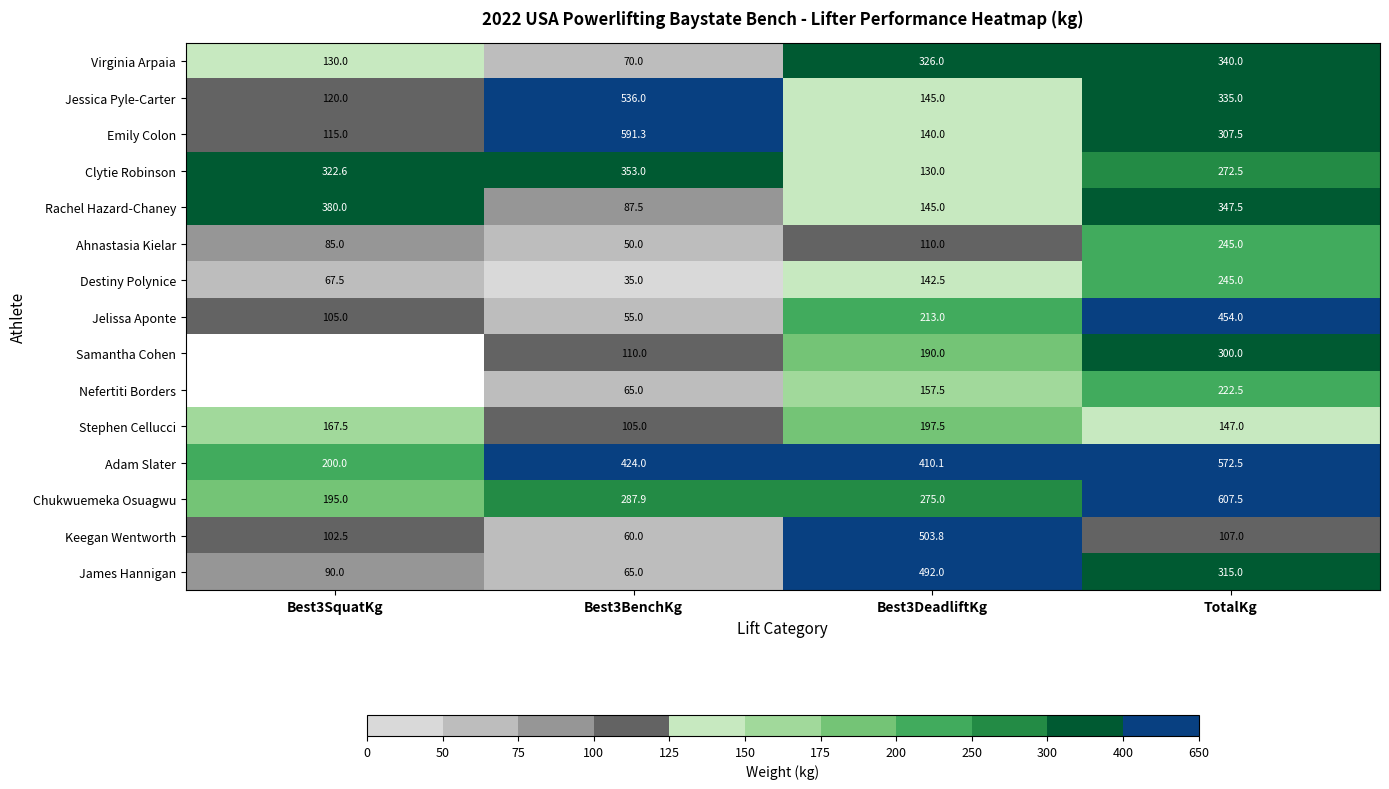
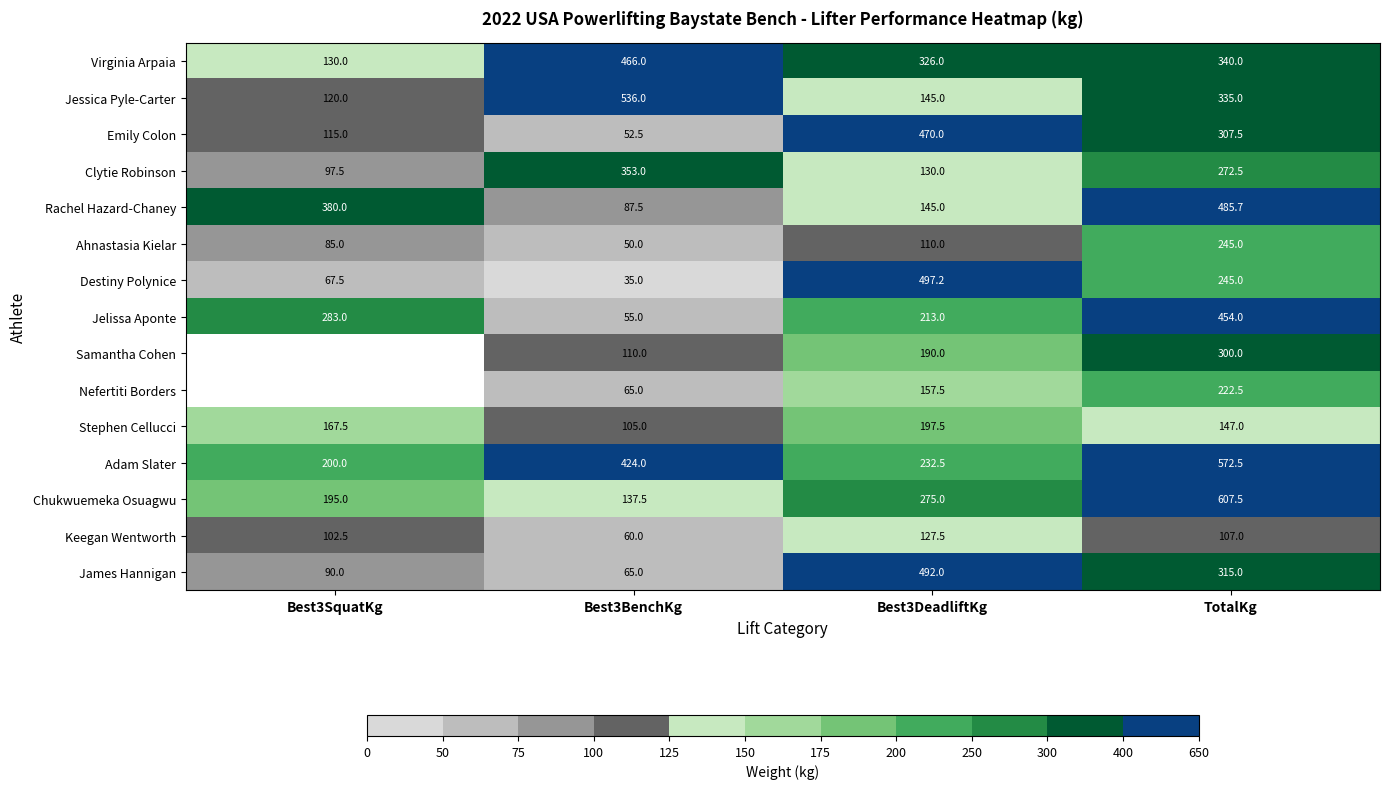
  {
    "Virginia Arpaia": {
      "Best3SquatKg": 130.0,
-     "Best3BenchKg": 70.0,
+     "Best3BenchKg": 466.0,
      "Best3DeadliftKg": 326.0,
      "TotalKg": 340.0
    },
    "Jessica Pyle-Carter": {
      "Best3SquatKg": 120.0,
      "Best3BenchKg": 536.0,
      "Best3DeadliftKg": 145.0,
      "TotalKg": 335.0
    },
    "Emily Colon": {
      "Best3SquatKg": 115.0,
-     "Best3BenchKg": 591.3,
-     "Best3DeadliftKg": 140.0,
+     "Best3BenchKg": 52.5,
+     "Best3DeadliftKg": 470.0,
      "TotalKg": 307.5
    },
    "Clytie Robinson": {
-     "Best3SquatKg": 322.6,
+     "Best3SquatKg": 97.5,
      "Best3BenchKg": 353.0,
      "Best3DeadliftKg": 130.0,
      "TotalKg": 272.5
    },
    "Rachel Hazard-Chaney": {
      "Best3SquatKg": 380.0,
      "Best3BenchKg": 87.5,
      "Best3DeadliftKg": 145.0,
-     "TotalKg": 347.5
+     "TotalKg": 485.7
    },
    "Ahnastasia Kielar": {
      "Best3SquatKg": 85.0,
      "Best3BenchKg": 50.0,
      "Best3DeadliftKg": 110.0,
      "TotalKg": 245.0
    },
    "Destiny Polynice": {
      "Best3SquatKg": 67.5,
      "Best3BenchKg": 35.0,
-     "Best3DeadliftKg": 142.5,
+     "Best3DeadliftKg": 497.2,
      "TotalKg": 245.0
    },
    "Jelissa Aponte": {
-     "Best3SquatKg": 105.0,
+     "Best3SquatKg": 283.0,
      "Best3BenchKg": 55.0,
      "Best3DeadliftKg": 213.0,
      "TotalKg": 454.0
    },
    "Samantha Cohen": {
      "Best3BenchKg": 110.0,
      "Best3DeadliftKg": 190.0,
      "TotalKg": 300.0
    },
    "Nefertiti Borders": {
      "Best3BenchKg": 65.0,
      "Best3DeadliftKg": 157.5,
      "TotalKg": 222.5
    },
    "Stephen Cellucci": {
      "Best3SquatKg": 167.5,
      "Best3BenchKg": 105.0,
      "Best3DeadliftKg": 197.5,
      "TotalKg": 147.0
    },
    "Adam Slater": {
      "Best3SquatKg": 200.0,
      "Best3BenchKg": 424.0,
-     "Best3DeadliftKg": 410.1,
+     "Best3DeadliftKg": 232.5,
      "TotalKg": 572.5
    },
    "Chukwuemeka Osuagwu": {
      "Best3SquatKg": 195.0,
-     "Best3BenchKg": 287.9,
+     "Best3BenchKg": 137.5,
      "Best3DeadliftKg": 275.0,
      "TotalKg": 607.5
    },
    "Keegan Wentworth": {
      "Best3SquatKg": 102.5,
      "Best3BenchKg": 60.0,
-     "Best3DeadliftKg": 503.8,
+     "Best3DeadliftKg": 127.5,
      "TotalKg": 107.0
    },
    "James Hannigan": {
      "Best3SquatKg": 90.0,
      "Best3BenchKg": 65.0,
      "Best3DeadliftKg": 492.0,
      "TotalKg": 315.0
    }
  }
